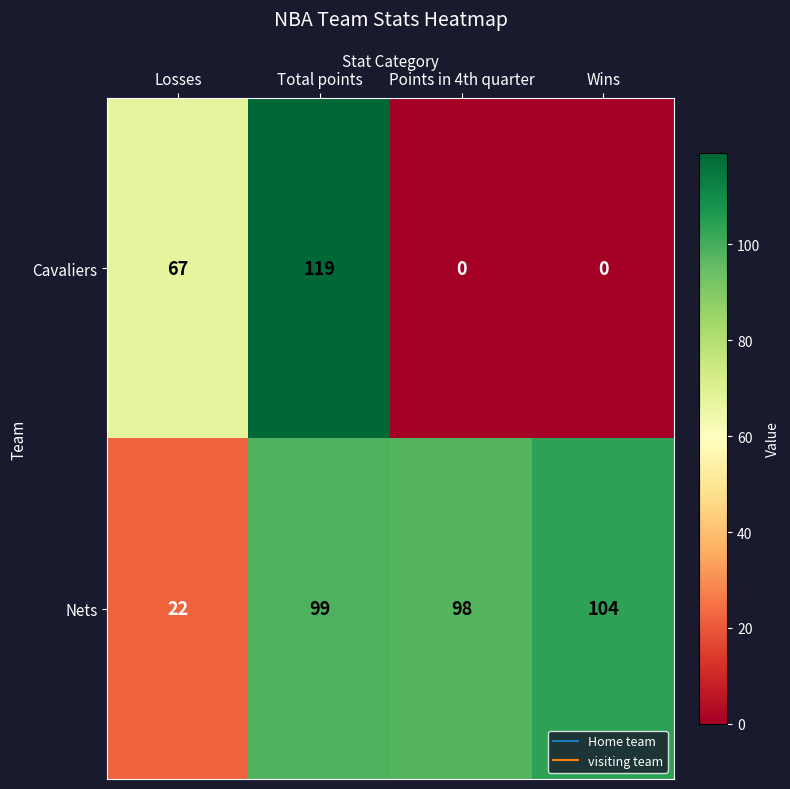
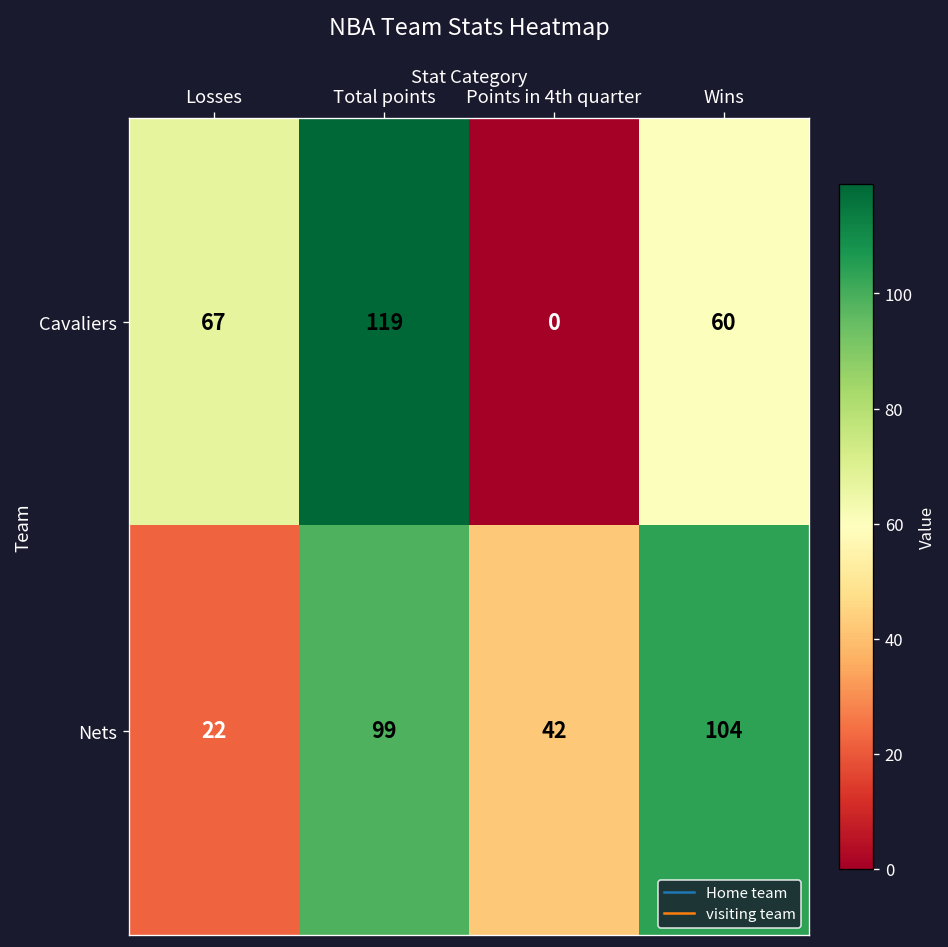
  {
    "Cavaliers": {
      "Losses": 67,
      "Total points": 119,
      "Points in 4th quarter": 0,
-     "Wins": 0
+     "Wins": 60
    },
    "Nets": {
      "Losses": 22,
      "Total points": 99,
-     "Points in 4th quarter": 98,
+     "Points in 4th quarter": 42,
      "Wins": 104
    }
  }
